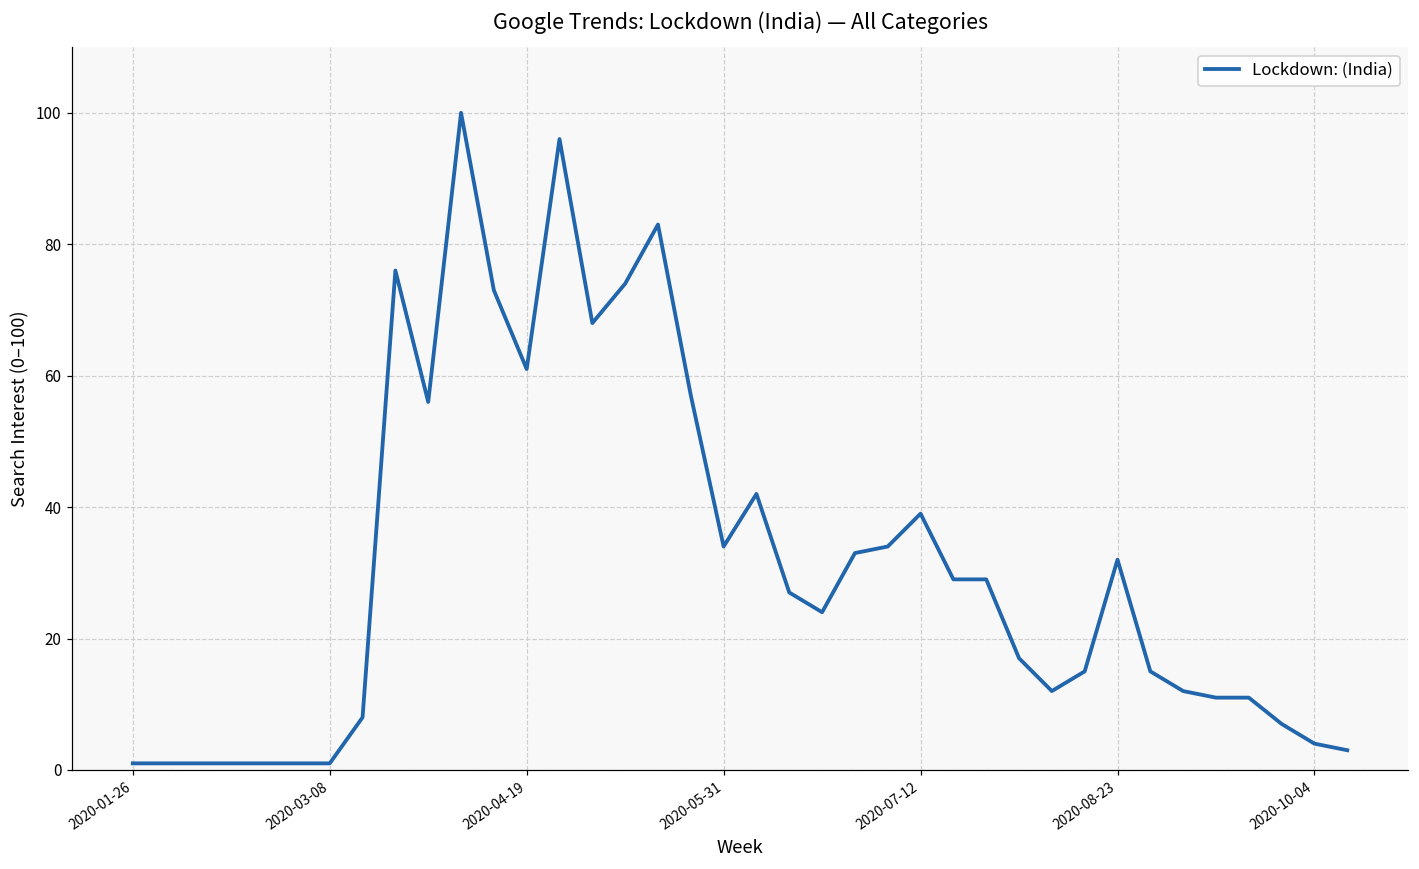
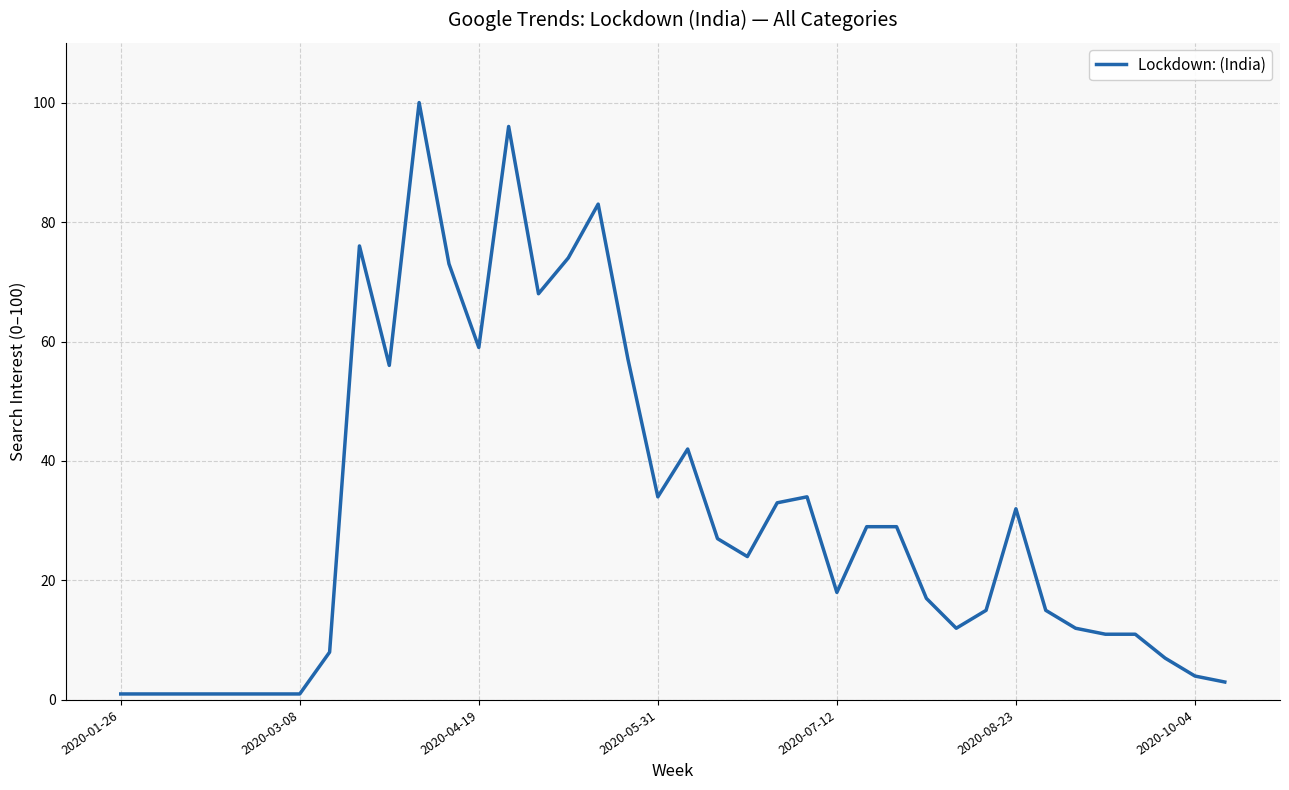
  {
    "2020-01-26": 1,
    "2020-03-08": 1,
-   "2020-04-19": 61,
+   "2020-04-19": 59,
    "2020-05-31": 34,
-   "2020-07-12": 39,
+   "2020-07-12": 18,
    "2020-08-23": 32,
    "2020-10-04": 4
  }
